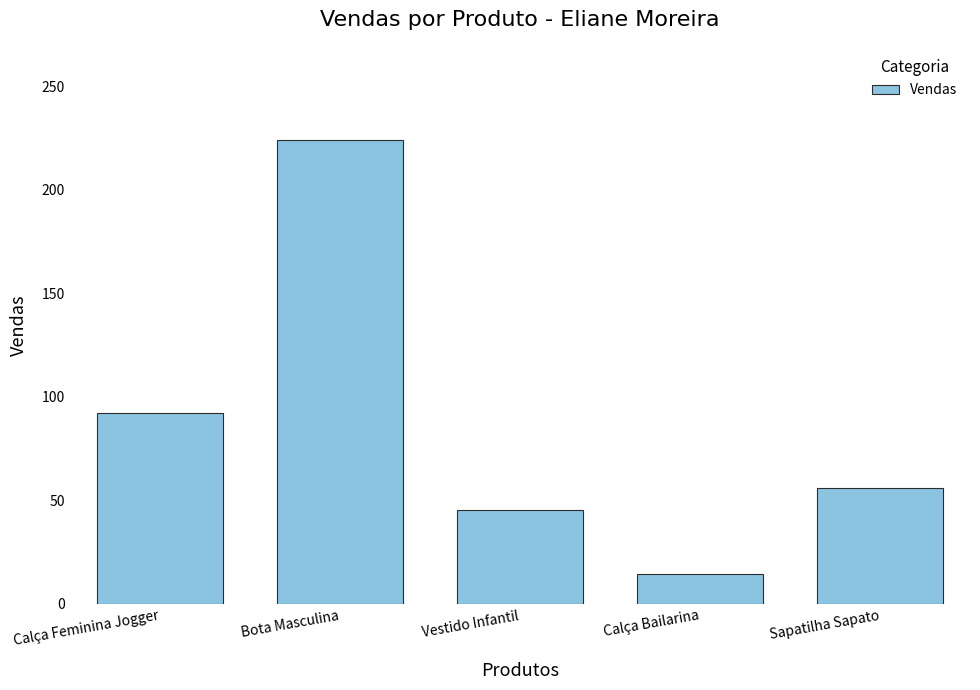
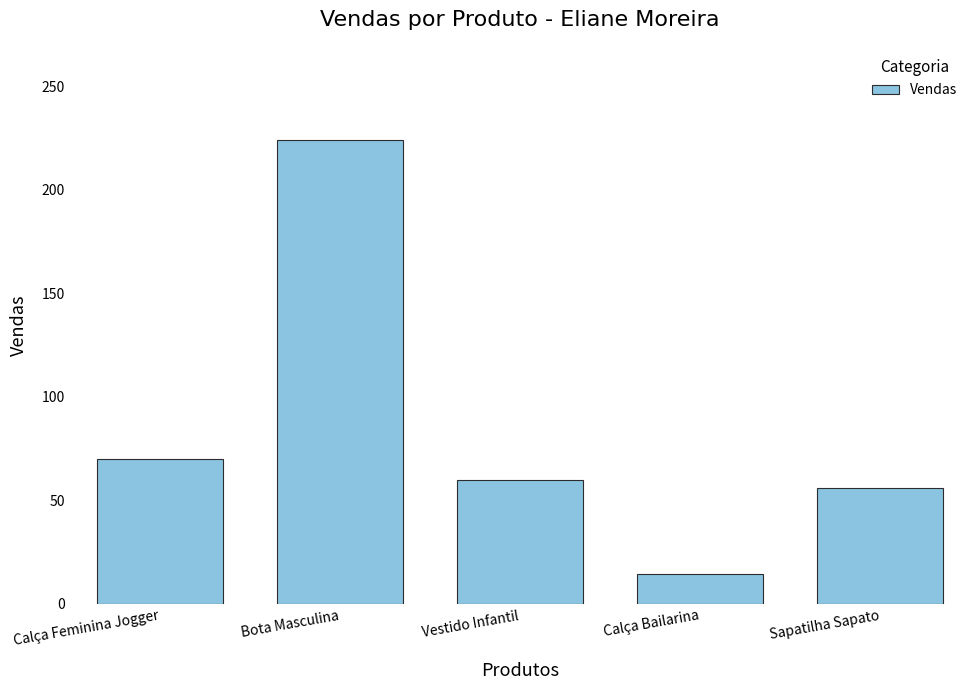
  {
-   "Calça Feminina Jogger": 92,
+   "Calça Feminina Jogger": 70,
    "Bota Masculina": 224,
-   "Vestido Infantil": 45,
+   "Vestido Infantil": 60,
    "Calça Bailarina": 15,
    "Sapatilha Sapato": 56
  }
